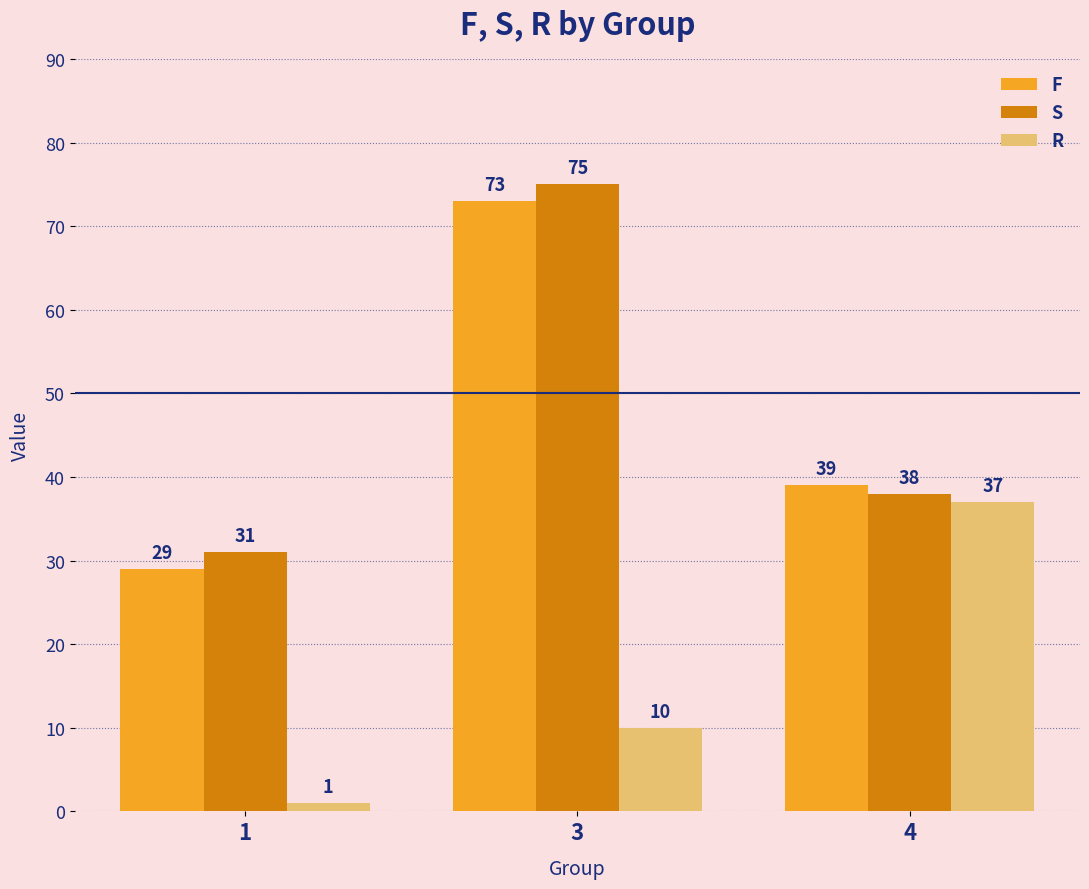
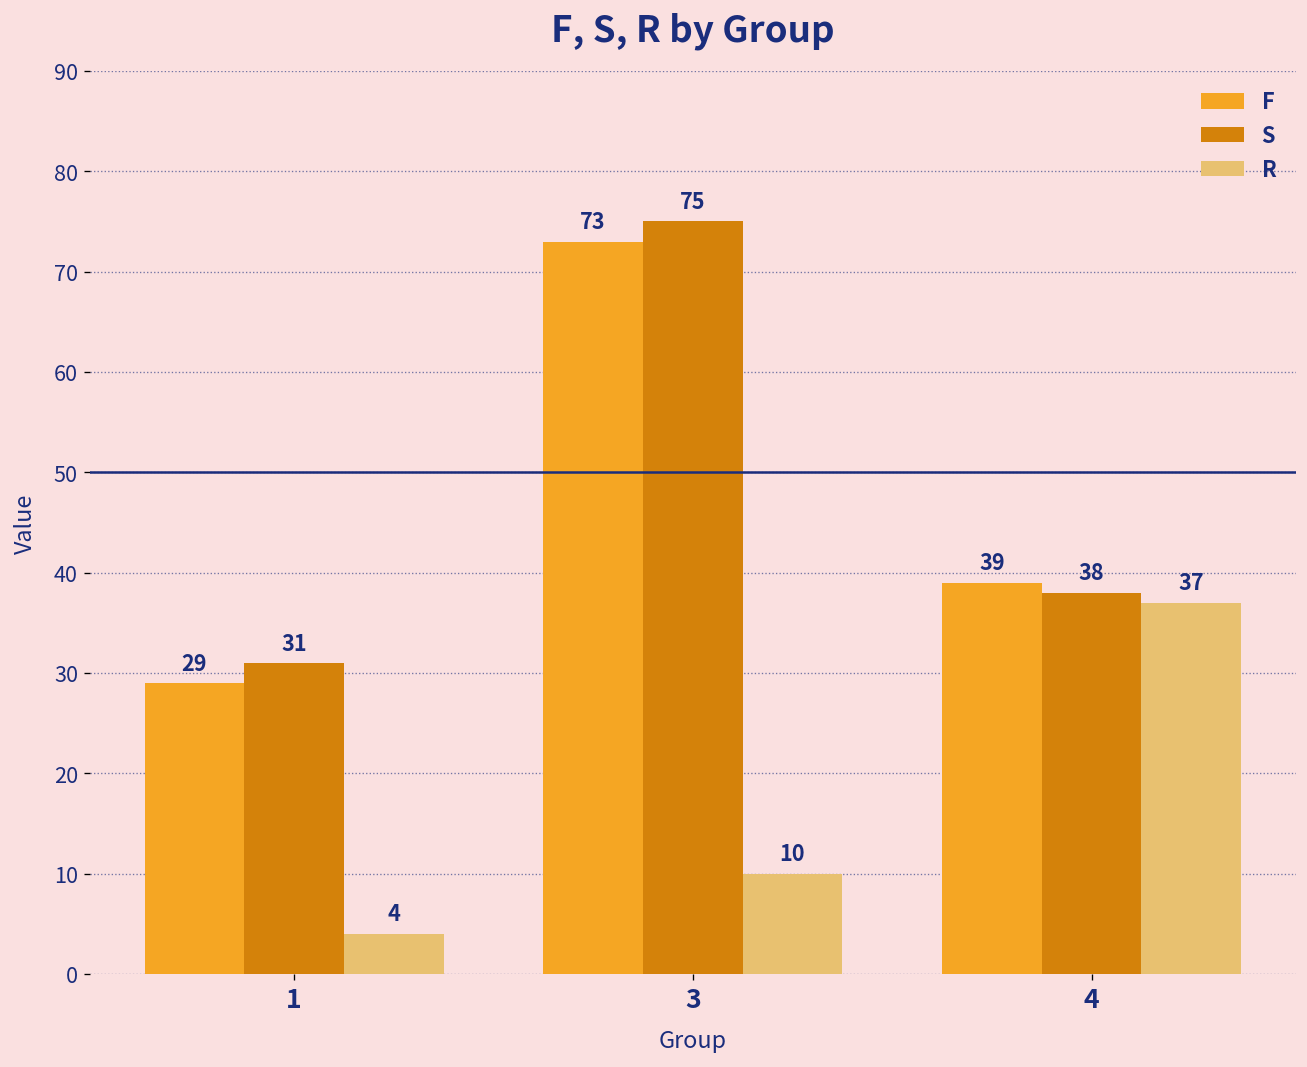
  {
    "R": {
-     "1": 1,
+     "1": 4,
      "3": 10,
      "4": 37
    }
  }
